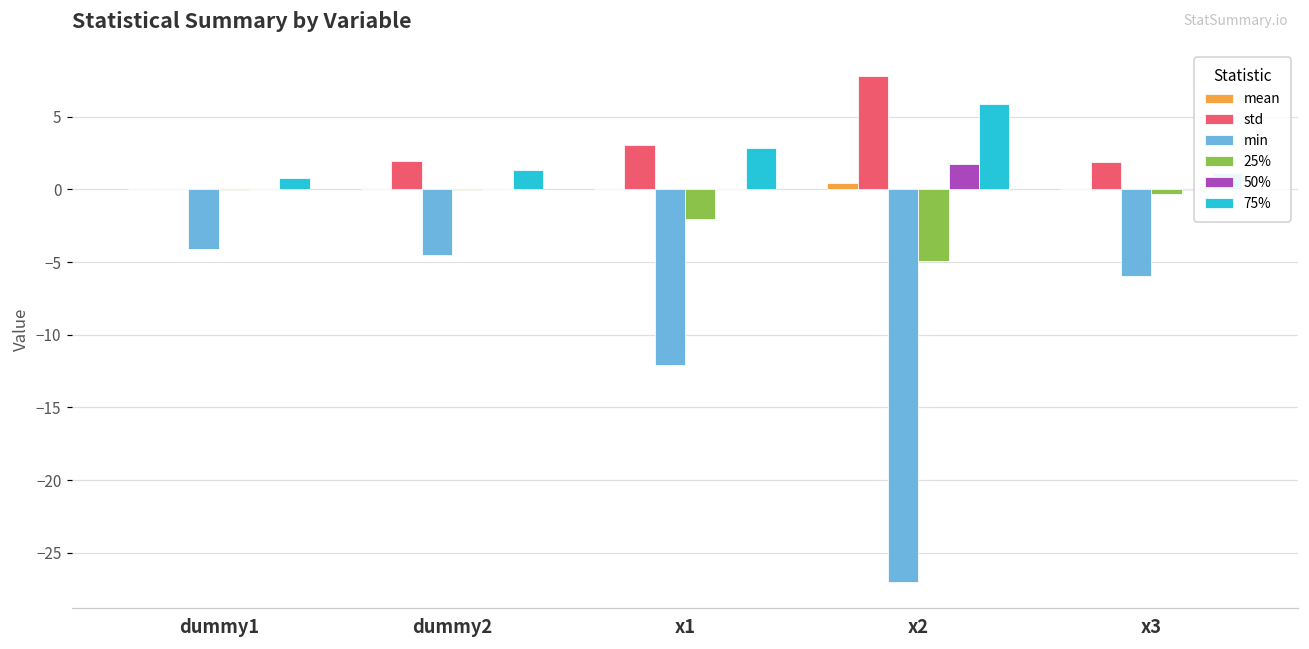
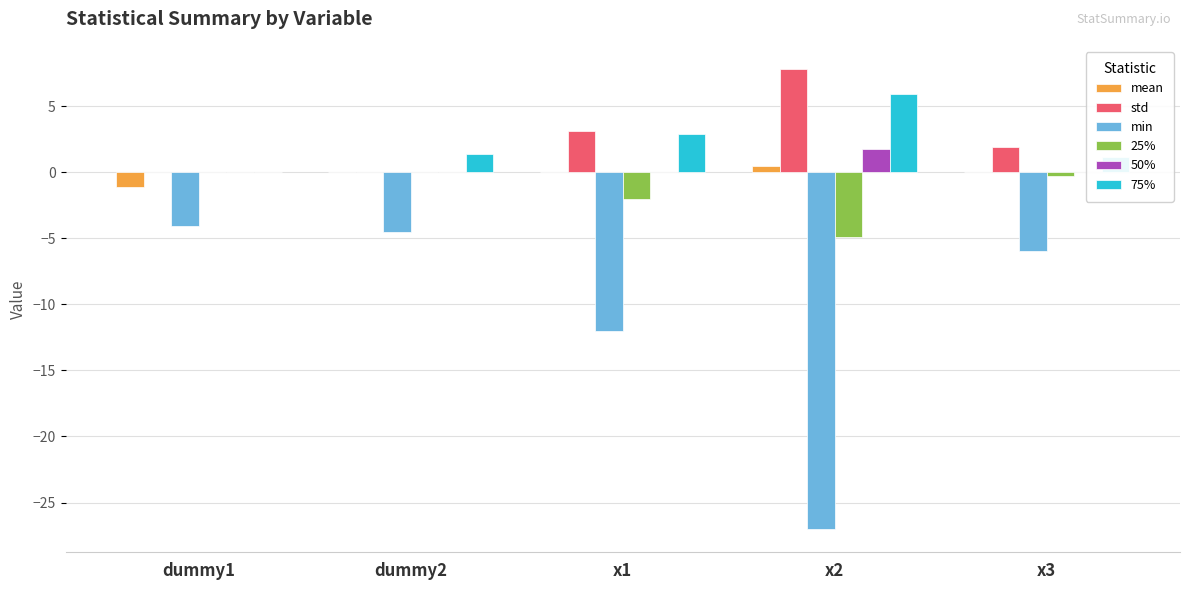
  {
    "mean": {
-     "dummy1": 0.0,
+     "dummy1": -1.1,
      "x2": 0.4
    },
    "std": {
-     "dummy2": 1.9,
+     "dummy2": 0.0,
      "x1": 3.1,
      "x2": 7.8,
      "x3": 1.9
    },
    "min": {
      "dummy1": -4.1,
      "dummy2": -4.5,
      "x1": -12.1,
      "x2": -27.0,
      "x3": -6.0
    },
    "25%": {
      "x1": -2.0,
      "x2": -4.9,
      "x3": -0.3
    },
    "50%": {
      "x2": 1.8
    },
    "75%": {
-     "dummy1": 0.8,
+     "dummy1": 0.0,
      "dummy2": 1.4,
      "x1": 2.9,
      "x2": 5.9
    }
  }
